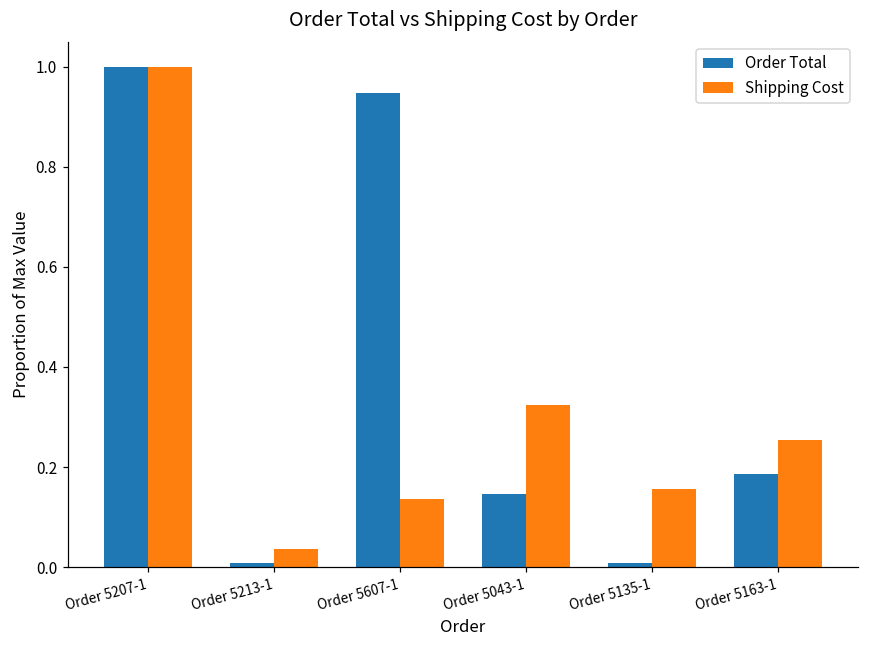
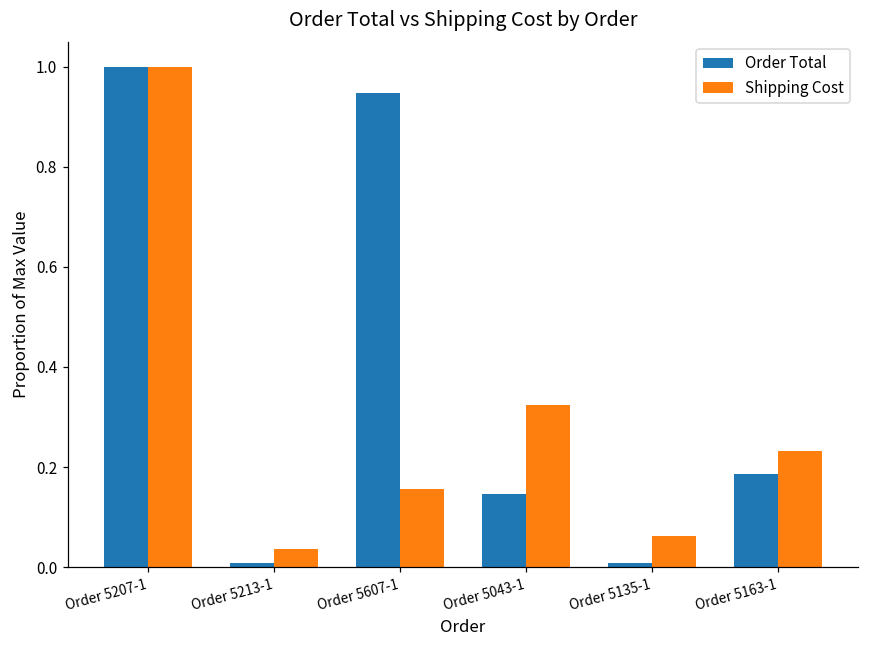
  {
    "Order Total": {
      "Order 5207-1": 1.00,
      "Order 5213-1": 0.01,
      "Order 5607-1": 0.95,
      "Order 5043-1": 0.15,
      "Order 5135-1": 0.01,
      "Order 5163-1": 0.19
    },
    "Shipping Cost": {
      "Order 5207-1": 1.00,
      "Order 5213-1": 0.04,
-     "Order 5607-1": 0.14,
+     "Order 5607-1": 0.16,
      "Order 5043-1": 0.32,
-     "Order 5135-1": 0.16,
-     "Order 5163-1": 0.25
+     "Order 5135-1": 0.06,
+     "Order 5163-1": 0.23
    }
  }
